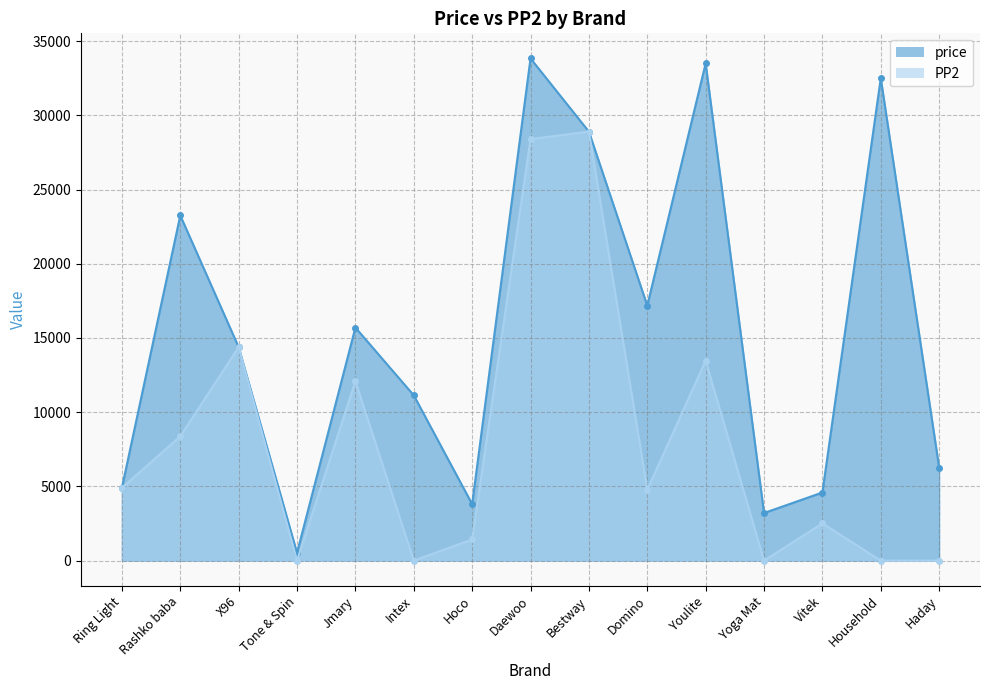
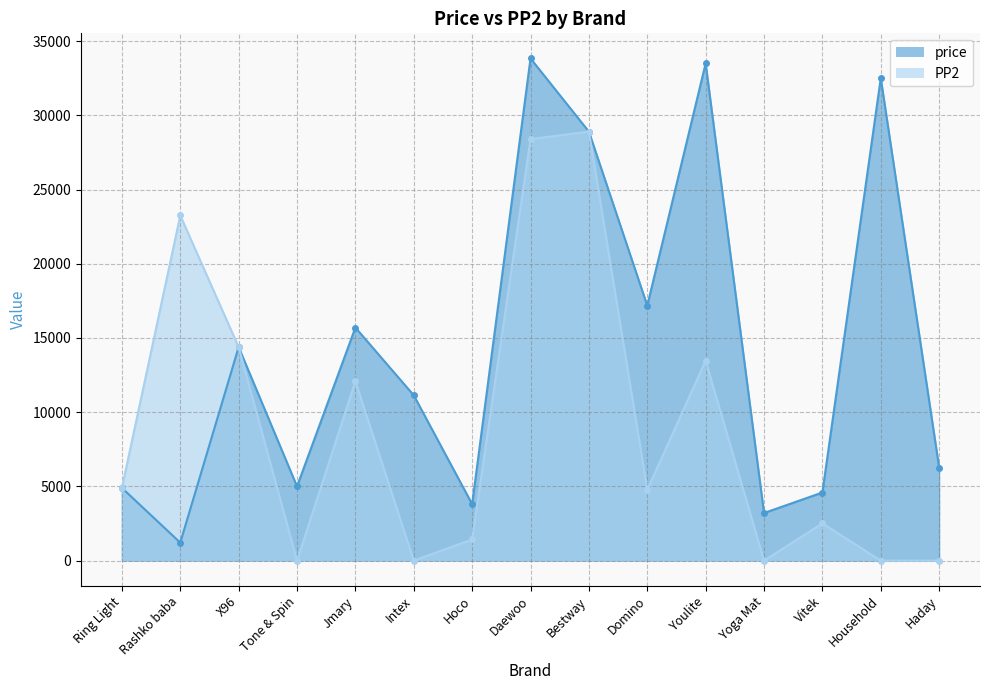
  {
    "price": {
-     "Rashko baba": 23300,
-     "Tone & Spin": 500,
+     "Rashko baba": 1200,
+     "Tone & Spin": 5000,
      "Jmary": 15700,
      "Intex": 11100,
      "Hoco": 3800,
      "Daewoo": 33800,
      "Domino": 17200,
      "Youlite": 33500,
      "Yoga Mat": 3200,
      "Vitek": 4600,
      "Household": 32500,
      "Haday": 6300
    },
    "PP2": {
-     "Rashko baba": 8400,
+     "Rashko baba": 23300,
      "Tone & Spin": 0,
      "Jmary": 12100,
      "Intex": 0,
      "Hoco": 1400,
      "Daewoo": 28400,
      "Domino": 4800,
      "Youlite": 13500,
      "Yoga Mat": 0,
      "Vitek": 2500,
      "Household": 0,
      "Haday": 0
    }
  }
